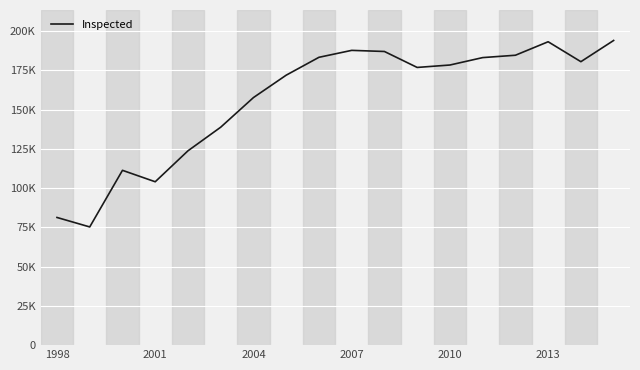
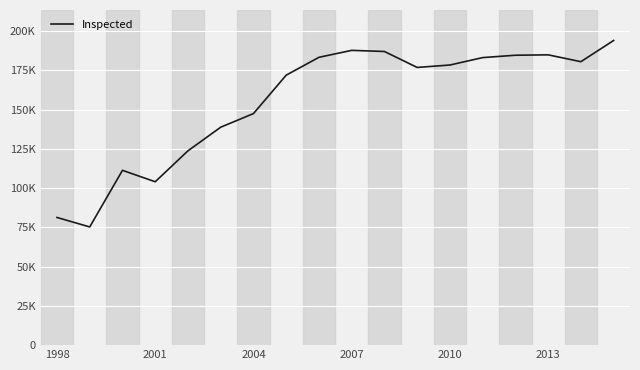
  {
    "1998": 81000,
    "2001": 104000,
-   "2004": 158000,
+   "2004": 147000,
    "2007": 188000,
    "2010": 178000,
-   "2013": 193000
+   "2013": 185000
  }
